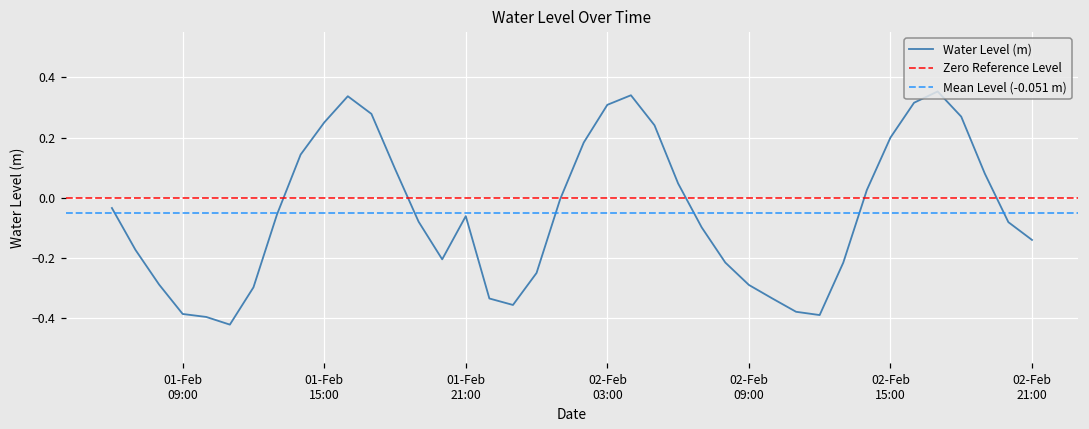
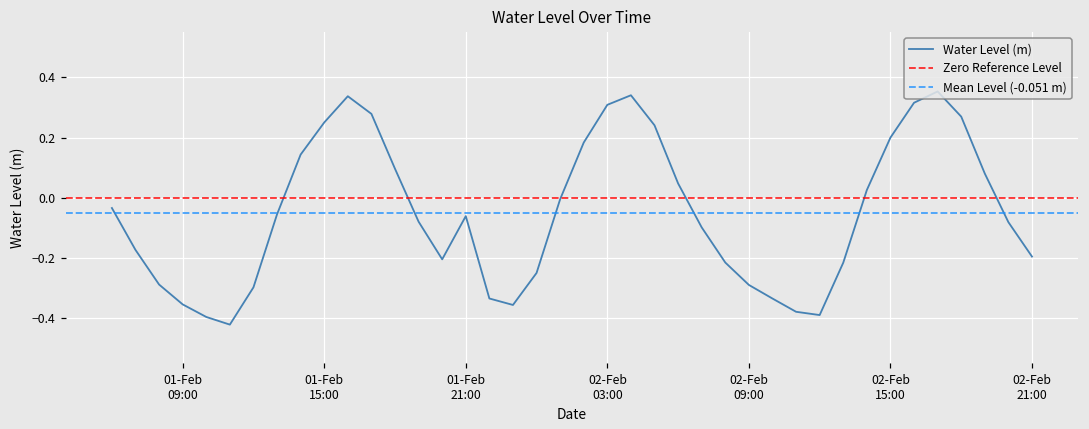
  {
-   "01-Feb 09:00": -0.39,
+   "01-Feb 09:00": -0.35,
    "01-Feb 15:00": 0.25,
    "01-Feb 21:00": -0.06,
    "02-Feb 03:00": 0.31,
    "02-Feb 09:00": -0.29,
    "02-Feb 15:00": 0.20,
-   "02-Feb 21:00": -0.14
+   "02-Feb 21:00": -0.20
  }
